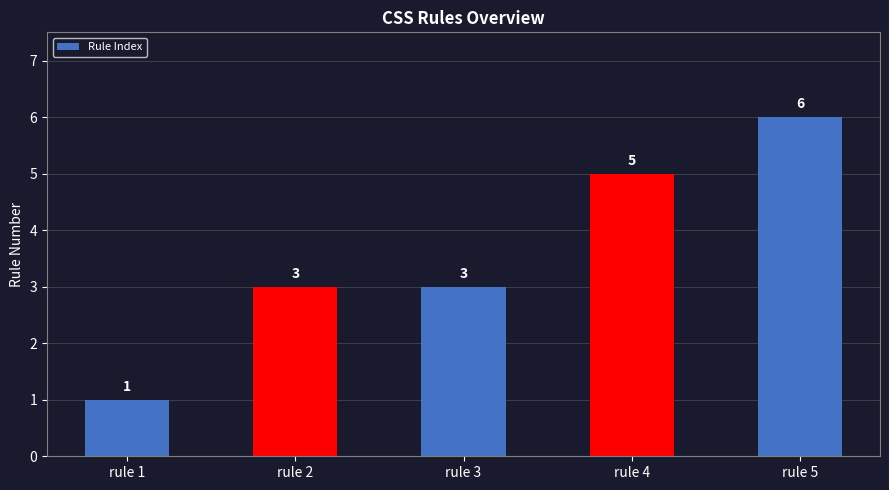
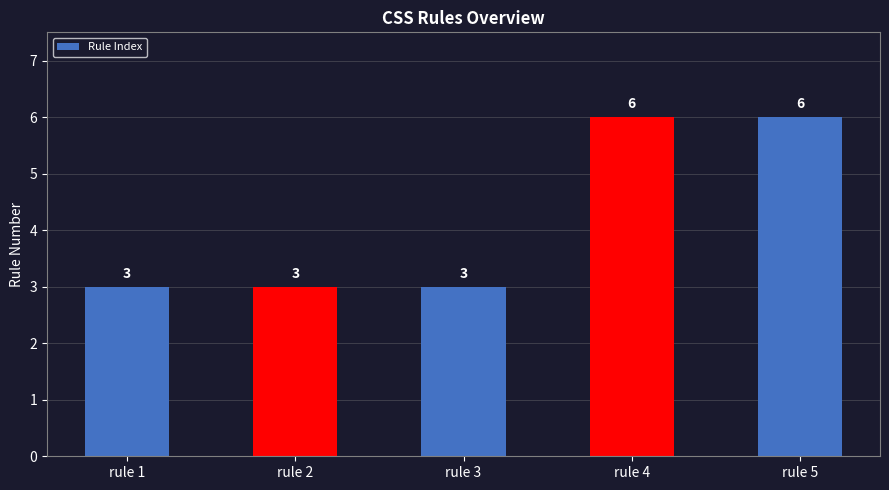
  {
-   "rule 1": 1,
+   "rule 1": 3,
    "rule 2": 3,
    "rule 3": 3,
-   "rule 4": 5,
+   "rule 4": 6,
    "rule 5": 6
  }
